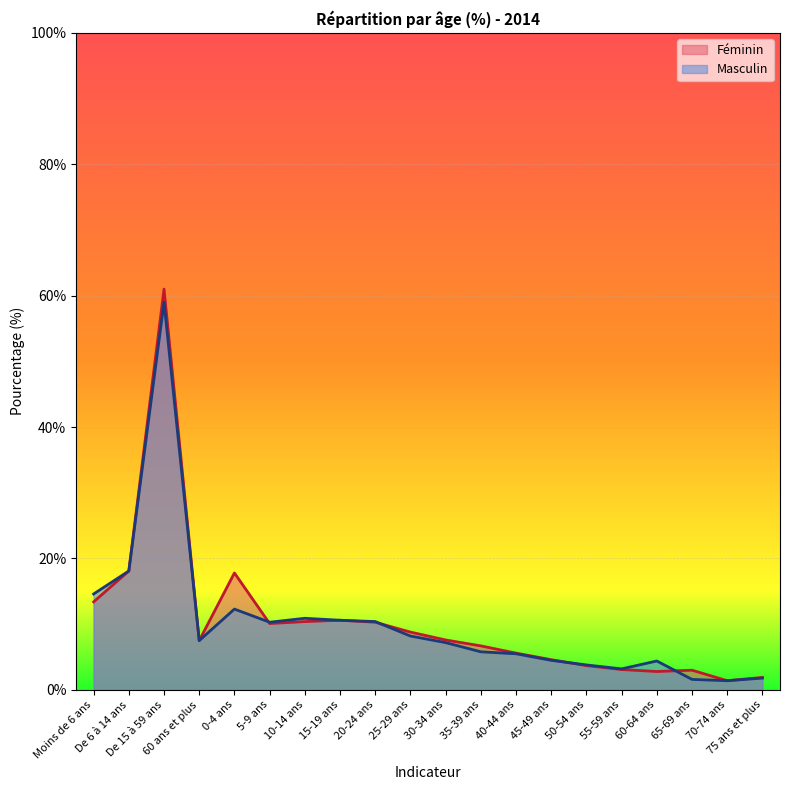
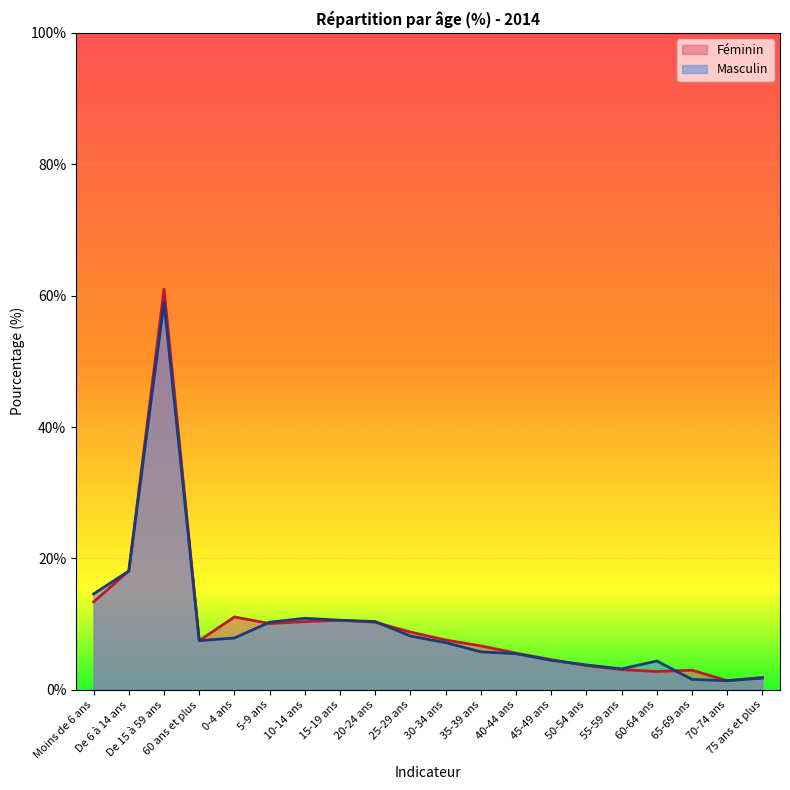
  {
    "Féminin": {
      "Moins de 6 ans": "13%",
      "De 15 à 59 ans": "61%",
-     "0-4 ans": "18%",
+     "0-4 ans": "11%",
      "10-14 ans": "10%",
      "25-29 ans": "9%",
      "30-34 ans": "8%",
      "35-39 ans": "7%",
      "60-64 ans": "3%",
      "65-69 ans": "3%"
    },
    "Masculin": {
      "Moins de 6 ans": "15%",
      "De 15 à 59 ans": "59%",
-     "0-4 ans": "12%",
+     "0-4 ans": "8%",
      "10-14 ans": "11%",
      "25-29 ans": "8%",
      "30-34 ans": "7%",
      "35-39 ans": "6%",
      "60-64 ans": "4%",
      "65-69 ans": "2%"
    }
  }
